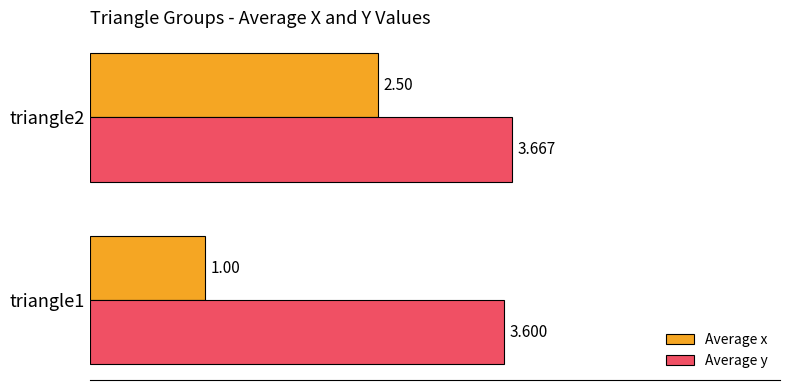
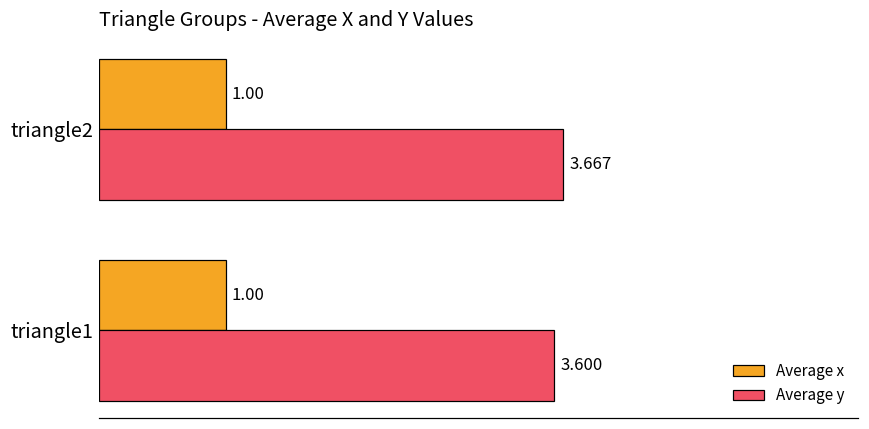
  {
    "Average x": {
-     "triangle2": 2.50,
+     "triangle2": 1.00,
      "triangle1": 1.00
    },
    "Average y": {
      "triangle2": 3.667,
      "triangle1": 3.600
    }
  }
